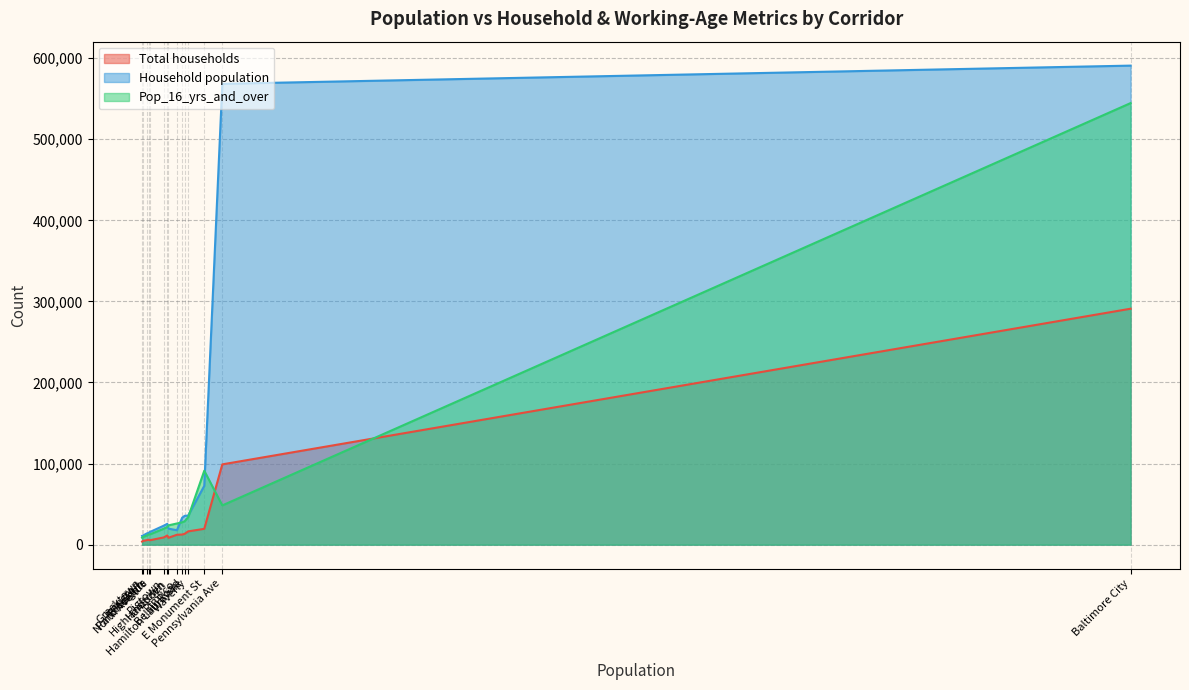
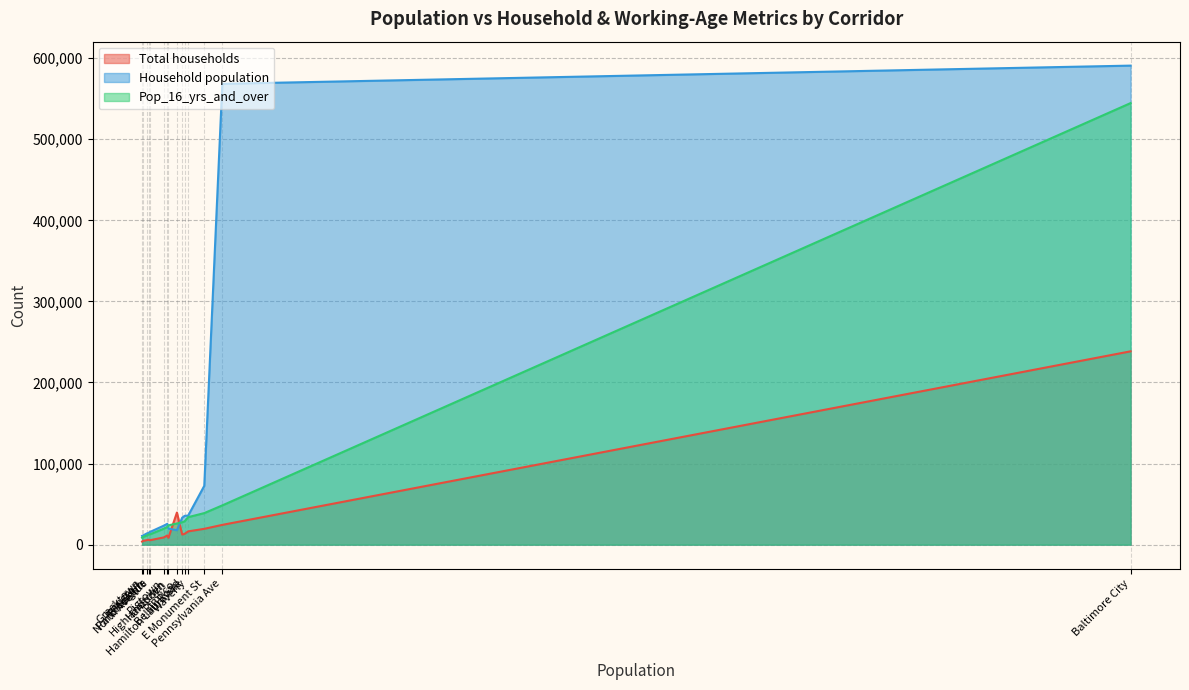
  {
    "Total households": {
      "Greektown": "0",
      "Irvington": "0",
      "Brooklyn": "10,000",
      "Park Heights": "10,000",
      "North Avenue": "10,000",
      "Pigtown": "10,000",
      "Highlandtown": "10,000",
      "Hampden": "10,000",
-     "Pimlico": "10,000",
+     "Pimlico": "40,000",
      "Belair Road": "10,000",
      "Hamilton Lauraville": "10,000",
      "Waverly": "20,000",
      "E Monument St": "20,000",
-     "Pennsylvania Ave": "100,000",
-     "Baltimore City": "290,000"
+     "Pennsylvania Ave": "20,000",
+     "Baltimore City": "240,000"
    },
    "Household population": {
      "Pigtown": "20,000",
      "Pimlico": "20,000",
      "Belair Road": "30,000",
      "Hamilton Lauraville": "40,000",
      "E Monument St": "70,000",
      "Baltimore City": "590,000"
    },
    "Pop_16_yrs_and_over": {
      "Pigtown": "20,000",
      "Pimlico": "30,000",
      "Belair Road": "30,000",
      "Hamilton Lauraville": "30,000",
-     "E Monument St": "90,000",
+     "E Monument St": "40,000",
      "Pennsylvania Ave": "50,000",
      "Baltimore City": "540,000"
    }
  }
